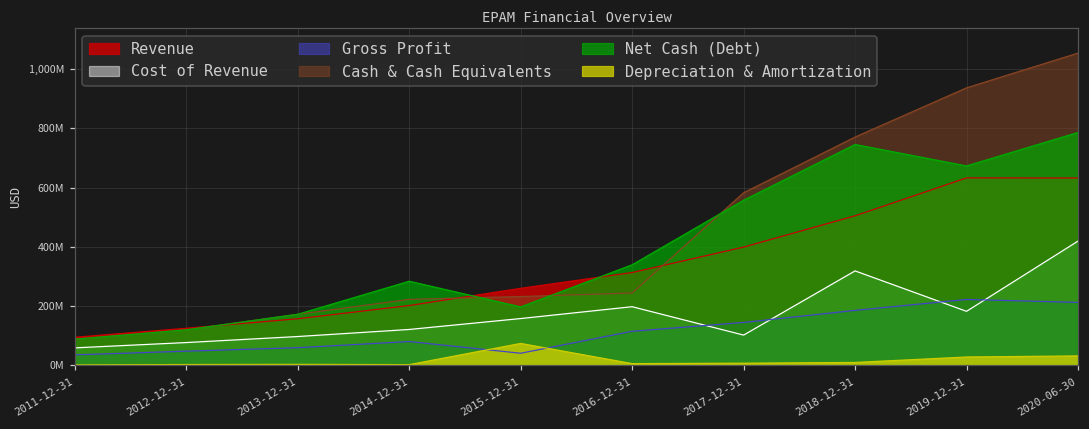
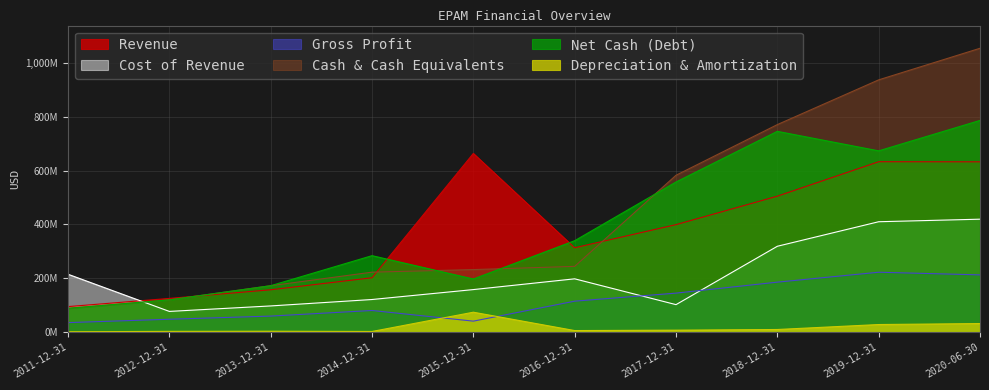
  {
    "Revenue": {
      "2013-12-31": "160,000,000",
      "2014-12-31": "200,000,000",
-     "2015-12-31": "260,000,000",
+     "2015-12-31": "660,000,000",
      "2016-12-31": "310,000,000",
      "2017-12-31": "400,000,000",
      "2018-12-31": "500,000,000",
      "2019-12-31": "630,000,000",
      "2020-06-30": "630,000,000"
    },
    "Cost of Revenue": {
-     "2011-12-31": "60,000,000",
+     "2011-12-31": "220,000,000",
      "2012-12-31": "80,000,000",
      "2013-12-31": "100,000,000",
      "2014-12-31": "120,000,000",
      "2015-12-31": "160,000,000",
      "2016-12-31": "200,000,000",
      "2017-12-31": "100,000,000",
      "2018-12-31": "320,000,000",
-     "2019-12-31": "180,000,000",
+     "2019-12-31": "410,000,000",
      "2020-06-30": "420,000,000"
    },
    "Gross Profit": {
      "2011-12-31": "40,000,000",
      "2012-12-31": "50,000,000",
      "2013-12-31": "60,000,000",
      "2014-12-31": "80,000,000",
      "2015-12-31": "40,000,000",
      "2016-12-31": "120,000,000",
      "2017-12-31": "150,000,000",
      "2018-12-31": "190,000,000",
      "2019-12-31": "220,000,000",
      "2020-06-30": "210,000,000"
    },
    "Cash & Cash Equivalents": {
      "2014-12-31": "220,000,000",
      "2015-12-31": "230,000,000",
      "2016-12-31": "240,000,000",
      "2017-12-31": "580,000,000",
      "2018-12-31": "770,000,000",
      "2019-12-31": "940,000,000",
      "2020-06-30": "1,050,000,000"
    },
    "Net Cash (Debt)": {
      "2014-12-31": "280,000,000",
      "2015-12-31": "200,000,000",
      "2016-12-31": "340,000,000",
      "2017-12-31": "560,000,000",
      "2018-12-31": "750,000,000",
      "2019-12-31": "670,000,000",
      "2020-06-30": "790,000,000"
    },
    "Depreciation & Amortization": {
      "2011-12-31": "0",
      "2012-12-31": "0",
      "2013-12-31": "0",
      "2014-12-31": "0",
      "2015-12-31": "70,000,000",
      "2016-12-31": "10,000,000",
      "2017-12-31": "10,000,000",
      "2018-12-31": "10,000,000",
      "2019-12-31": "30,000,000",
      "2020-06-30": "30,000,000"
    }
  }
